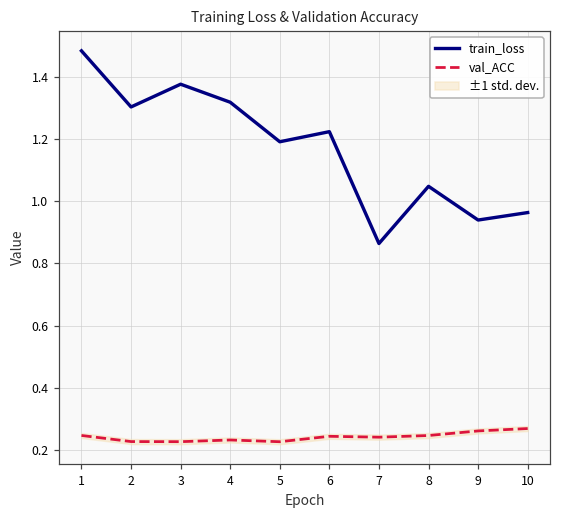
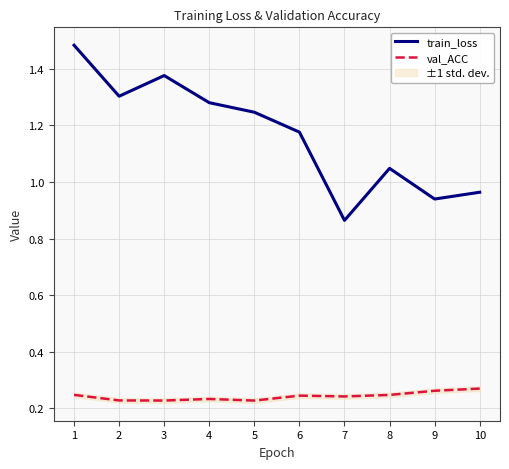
  {
    "train_loss": {
      "1": 1.48,
      "2": 1.30,
      "3": 1.38,
-     "4": 1.32,
-     "5": 1.19,
-     "6": 1.22,
+     "4": 1.28,
+     "5": 1.25,
+     "6": 1.18,
      "7": 0.86,
      "8": 1.05,
      "9": 0.94,
      "10": 0.96
    }
  }
